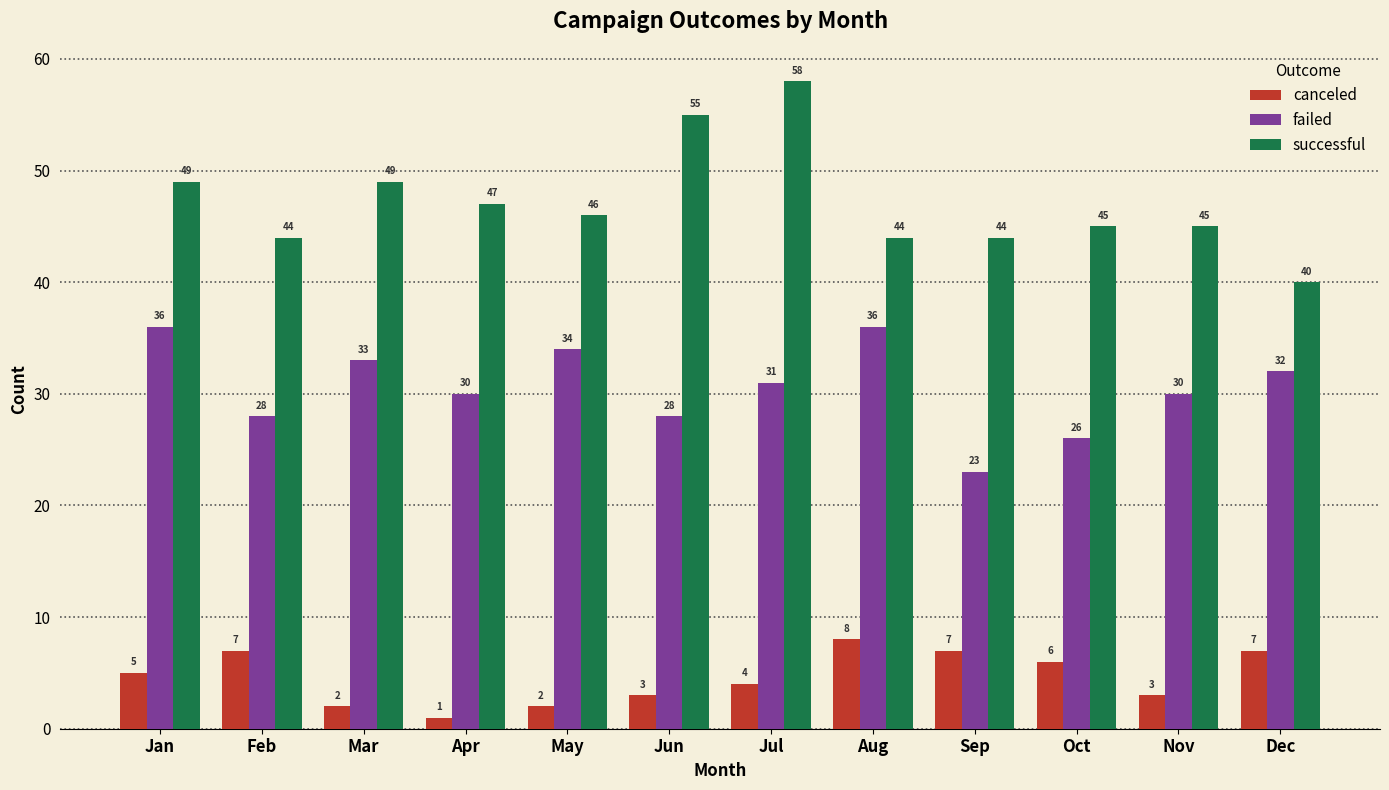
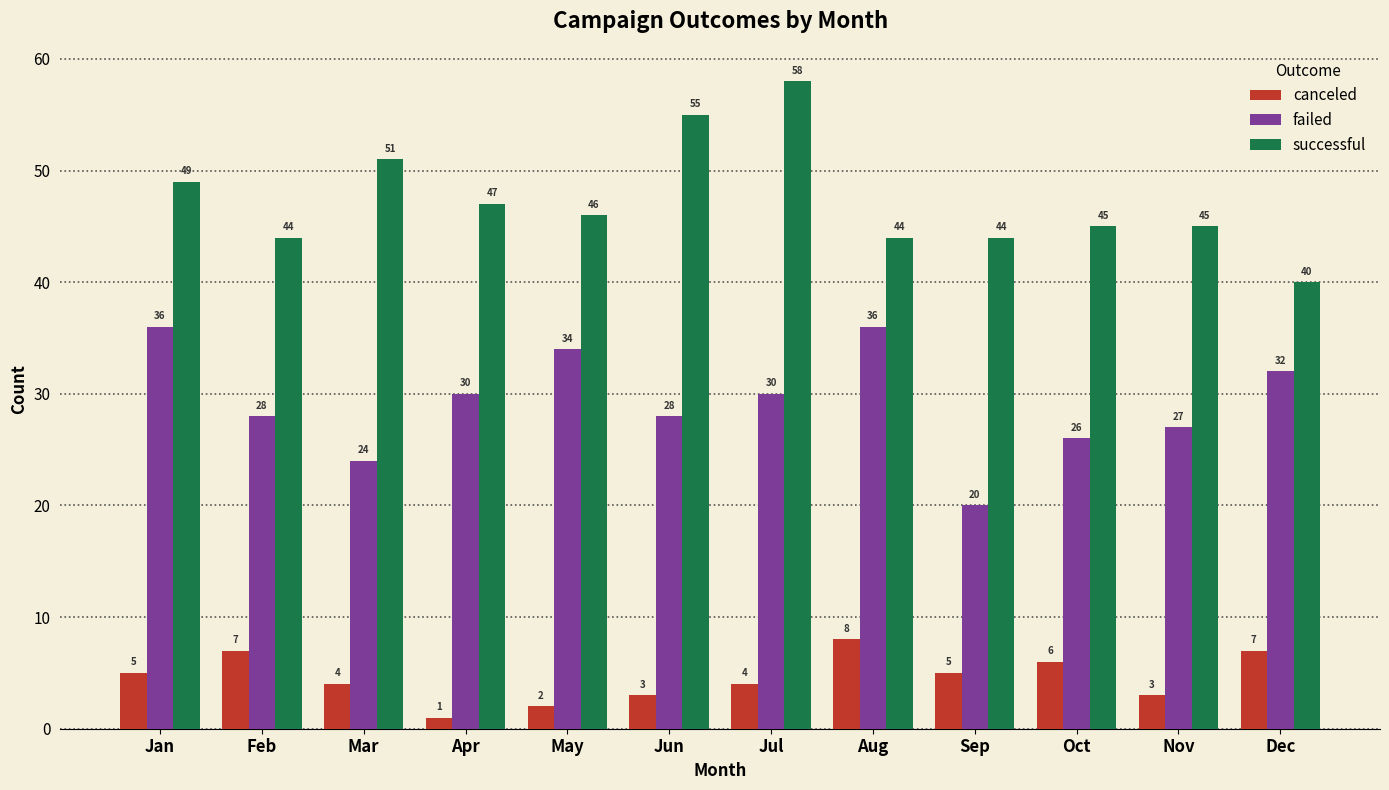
  {
    "canceled": {
      "Jan": 5,
      "Feb": 7,
-     "Mar": 2,
+     "Mar": 4,
      "Apr": 1,
      "May": 2,
      "Jun": 3,
      "Jul": 4,
      "Aug": 8,
-     "Sep": 7,
+     "Sep": 5,
      "Oct": 6,
      "Nov": 3,
      "Dec": 7
    },
    "failed": {
      "Jan": 36,
      "Feb": 28,
-     "Mar": 33,
+     "Mar": 24,
      "Apr": 30,
      "May": 34,
      "Jun": 28,
-     "Jul": 31,
+     "Jul": 30,
      "Aug": 36,
-     "Sep": 23,
+     "Sep": 20,
      "Oct": 26,
-     "Nov": 30,
+     "Nov": 27,
      "Dec": 32
    },
    "successful": {
      "Jan": 49,
      "Feb": 44,
-     "Mar": 49,
+     "Mar": 51,
      "Apr": 47,
      "May": 46,
      "Jun": 55,
      "Jul": 58,
      "Aug": 44,
      "Sep": 44,
      "Oct": 45,
      "Nov": 45,
      "Dec": 40
    }
  }
